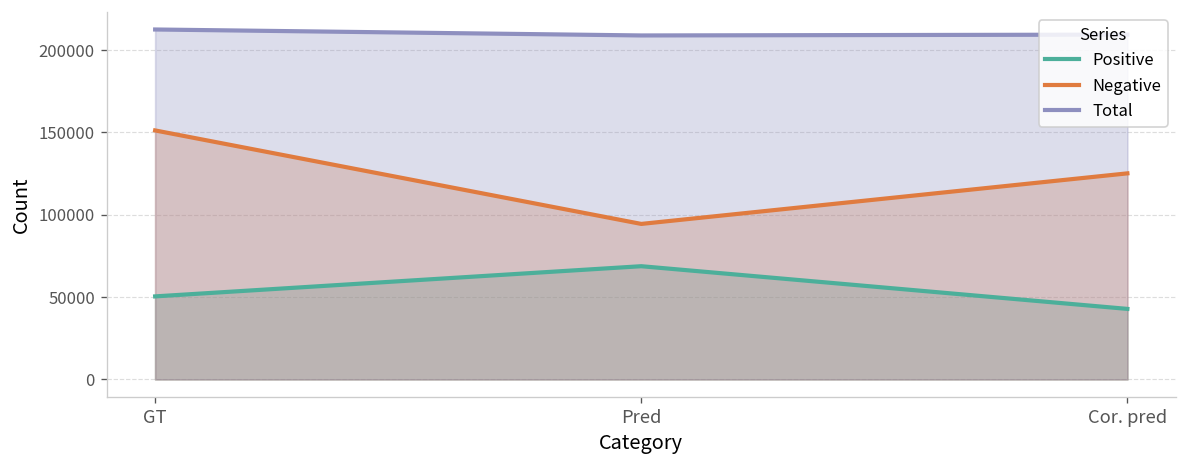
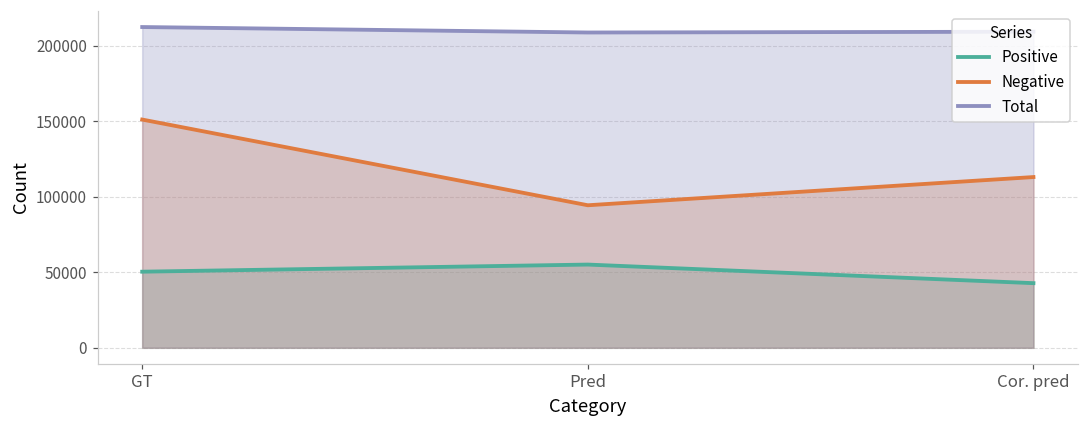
  {
    "Positive": {
      "GT": 50000,
-     "Pred": 69000,
+     "Pred": 55000,
      "Cor. pred": 43000
    },
    "Negative": {
      "GT": 151000,
      "Pred": 94000,
-     "Cor. pred": 125000
+     "Cor. pred": 113000
    },
    "Total": {
      "GT": 212000,
      "Pred": 209000
    }
  }
